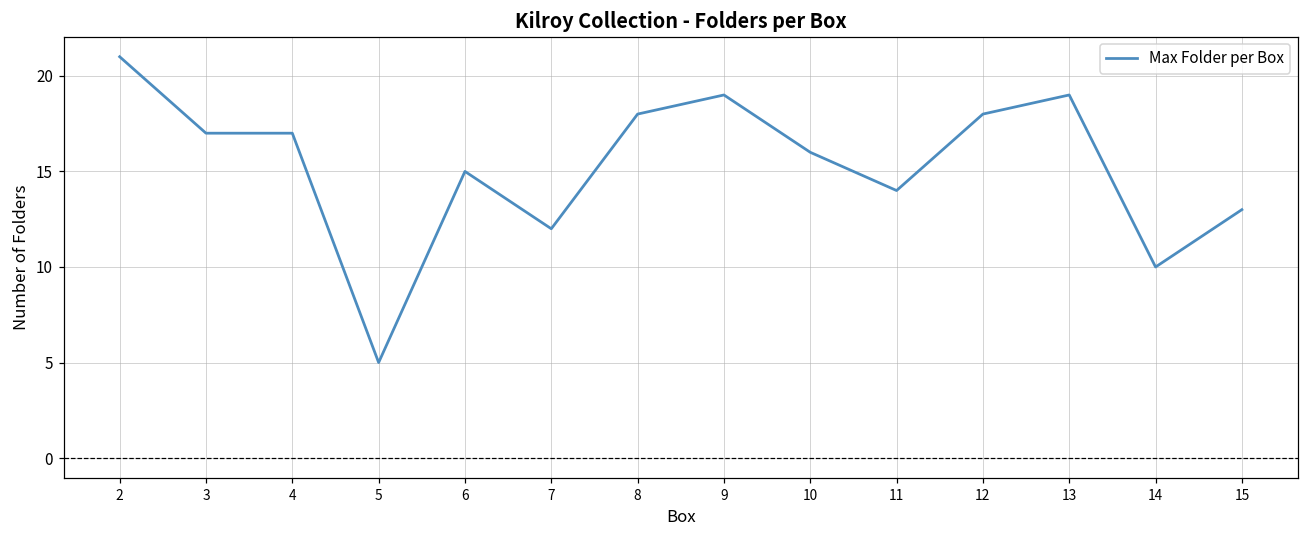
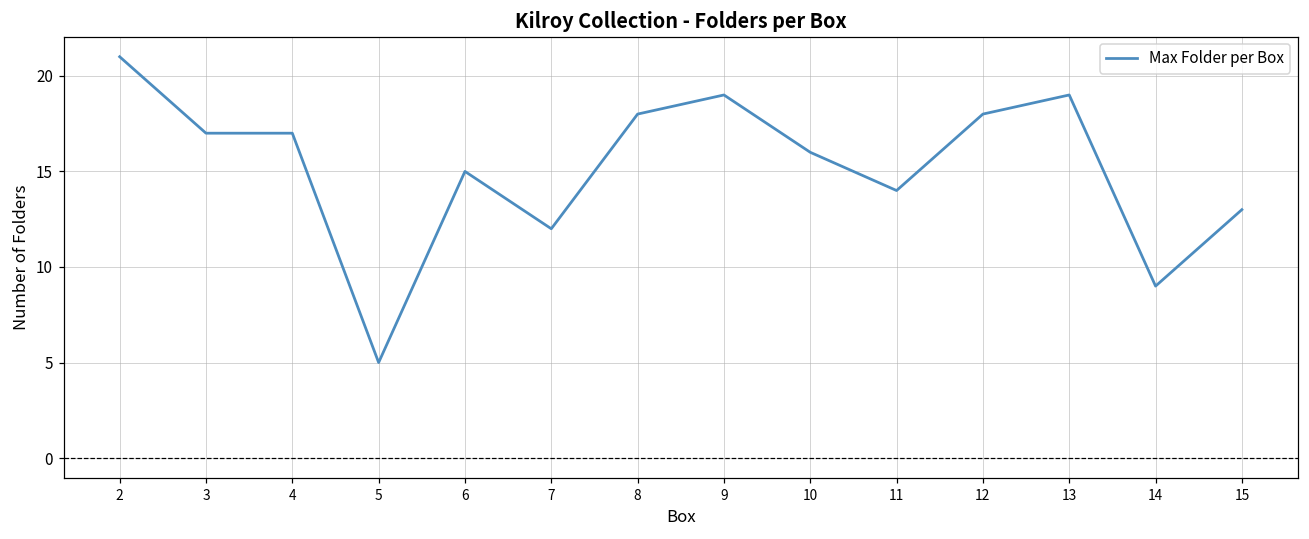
  {
    "2": 21,
    "3": 17,
    "4": 17,
    "5": 5,
    "6": 15,
    "7": 12,
    "8": 18,
    "9": 19,
    "10": 16,
    "11": 14,
    "12": 18,
    "13": 19,
-   "14": 10,
+   "14": 9,
    "15": 13
  }
